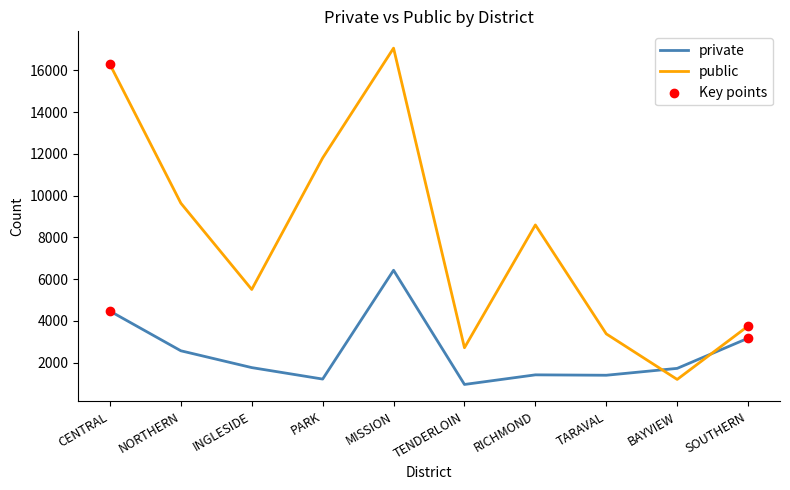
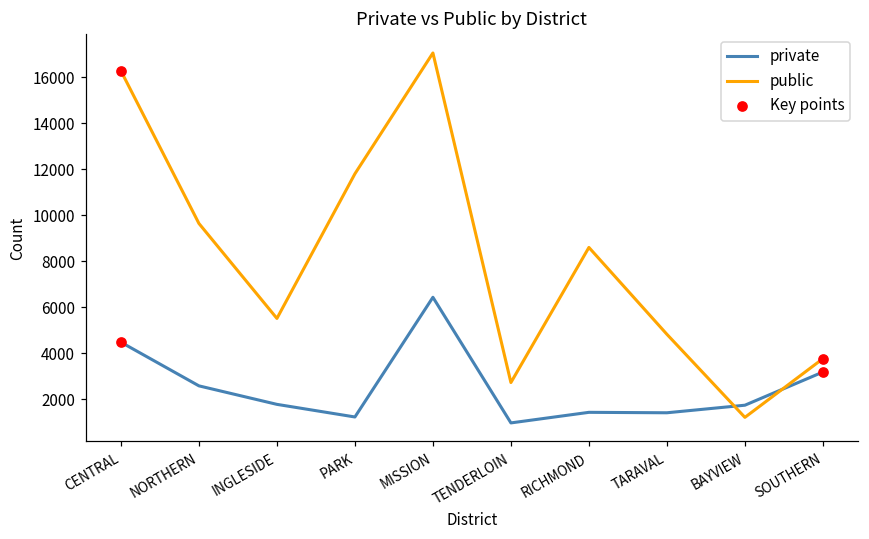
  {
    "private": {
      "NORTHERN": 2600,
      "INGLESIDE": 1800,
      "PARK": 1200,
      "MISSION": 6400,
      "TENDERLOIN": 1000,
      "RICHMOND": 1400,
      "TARAVAL": 1400,
      "BAYVIEW": 1700
    },
    "public": {
      "NORTHERN": 9600,
      "INGLESIDE": 5500,
      "PARK": 11800,
      "MISSION": 17100,
      "TENDERLOIN": 2700,
      "RICHMOND": 8600,
-     "TARAVAL": 3400,
+     "TARAVAL": 4800,
      "BAYVIEW": 1200
    }
  }
